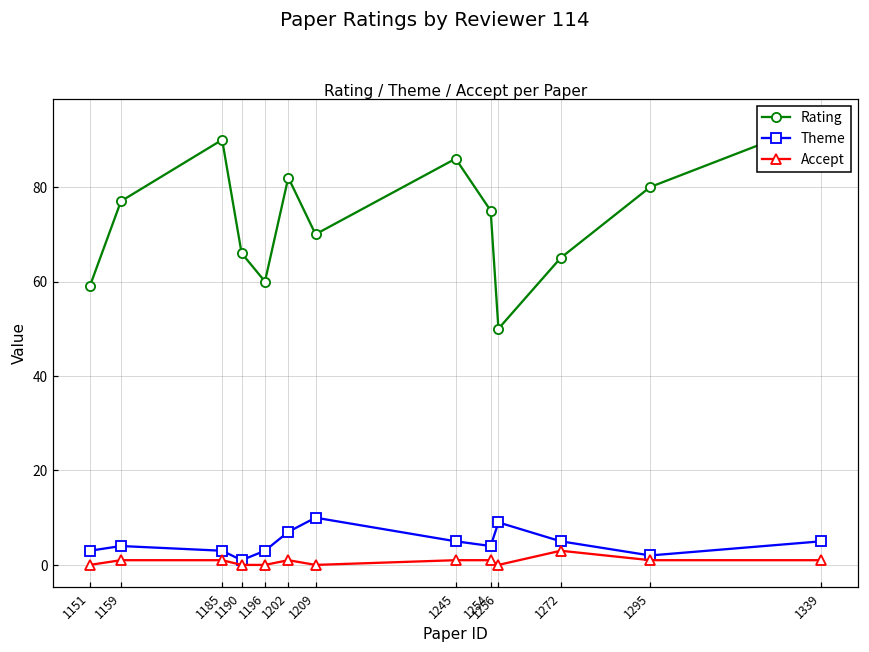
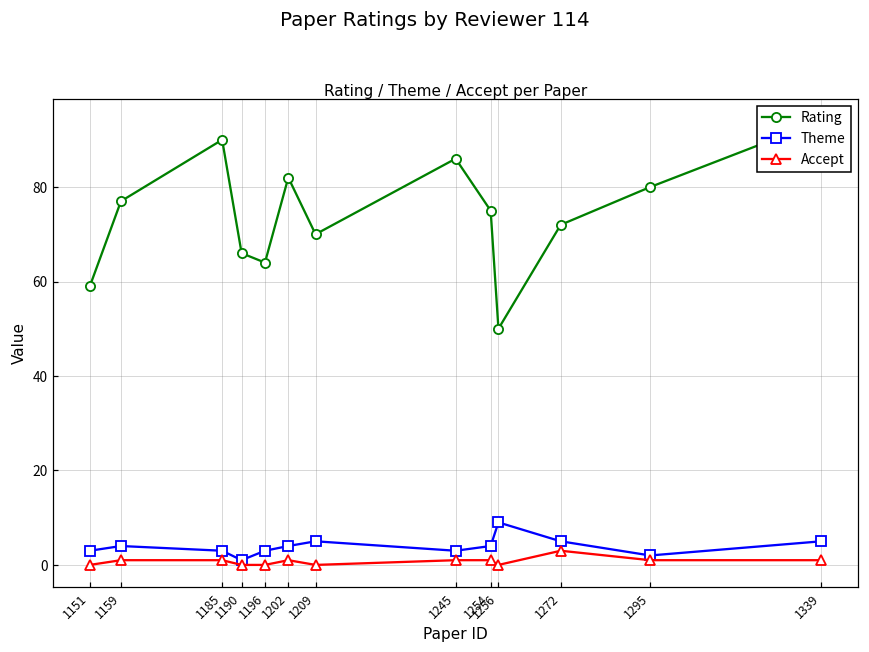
  {
    "Rating": {
      "1151": 59,
      "1159": 77,
      "1185": 90,
      "1190": 66,
-     "1196": 60,
+     "1196": 64,
      "1202": 82,
      "1209": 70,
      "1245": 86,
      "1254": 75,
      "1256": 50,
-     "1272": 65,
+     "1272": 72,
      "1295": 80
    },
    "Theme": {
      "1151": 3,
      "1159": 4,
      "1185": 3,
      "1190": 1,
      "1196": 3,
-     "1202": 7,
-     "1209": 10,
-     "1245": 5,
+     "1202": 4,
+     "1209": 5,
+     "1245": 3,
      "1254": 4,
      "1256": 9,
      "1272": 5,
      "1295": 2,
      "1339": 5
    },
    "Accept": {
      "1151": 0,
      "1159": 1,
      "1185": 1,
      "1190": 0,
      "1196": 0,
      "1202": 1,
      "1209": 0,
      "1245": 1,
      "1254": 1,
      "1256": 0,
      "1272": 3,
      "1295": 1,
      "1339": 1
    }
  }
